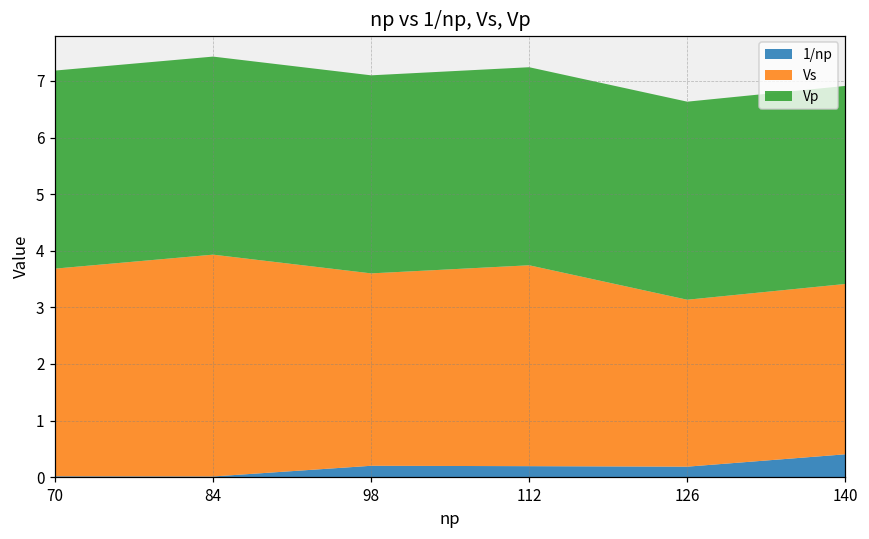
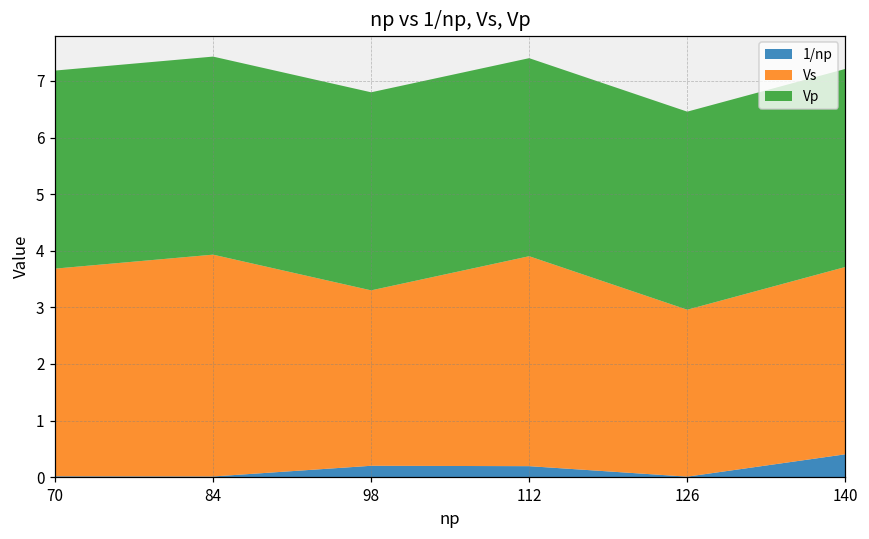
  {
    "1/np": {
      "98": 0.2,
      "112": 0.2,
-     "126": 0.2,
+     "126": 0.0,
      "140": 0.4
    },
    "Vs": {
      "70": 3.7,
      "84": 3.9,
-     "98": 3.4,
-     "112": 3.6,
+     "98": 3.1,
+     "112": 3.7,
      "126": 3.0,
-     "140": 3.0
+     "140": 3.3
    },
    "Vp": {
      "70": 3.5,
      "84": 3.5,
      "98": 3.5,
      "112": 3.5,
      "126": 3.5,
      "140": 3.5
    }
  }
